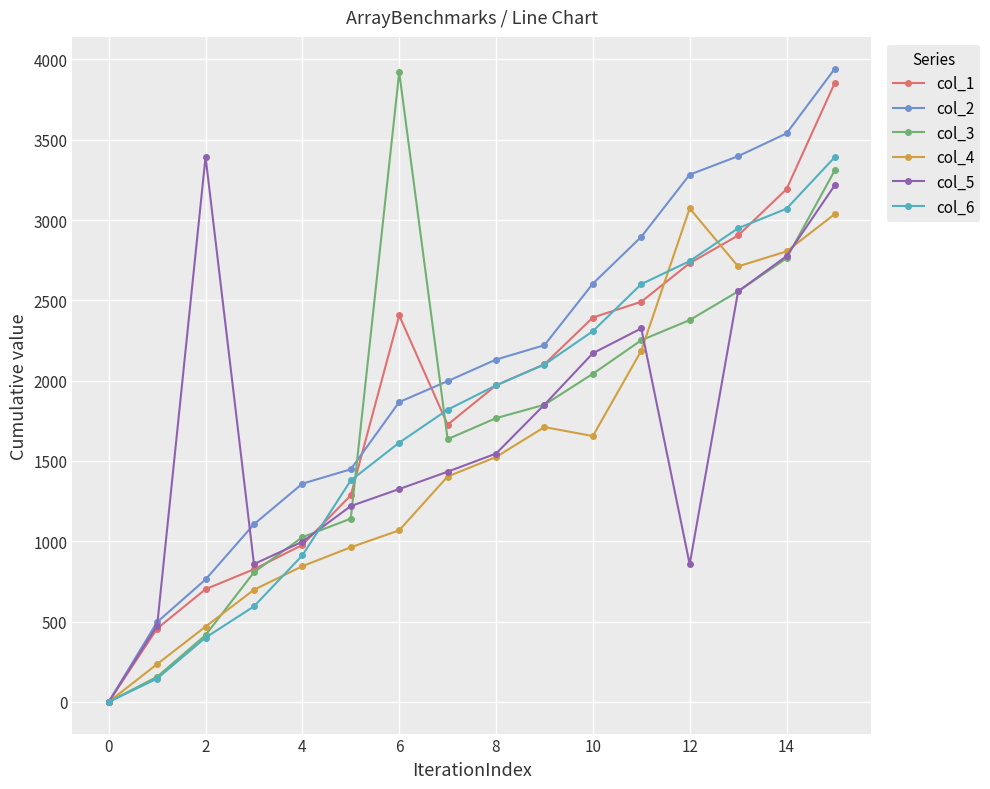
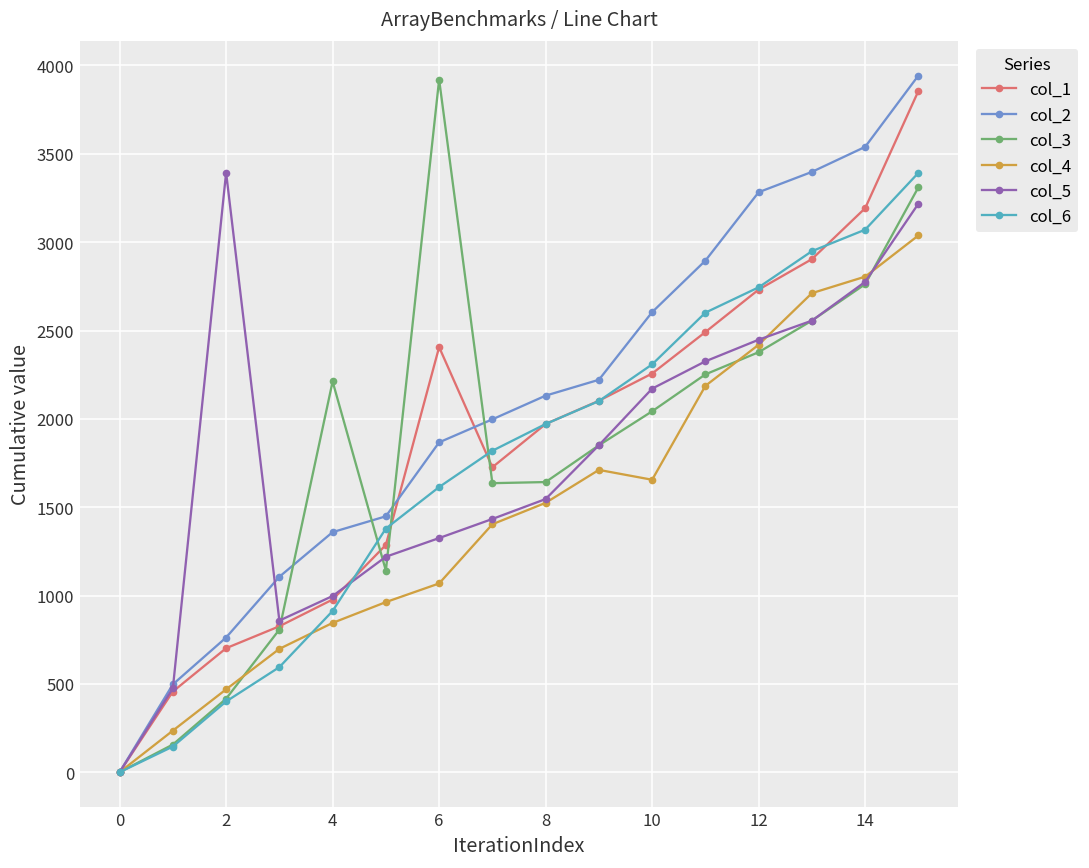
  {
    "col_1": {
      "2": 700,
      "4": 980,
      "6": 2410,
-     "10": 2390,
+     "10": 2260,
      "14": 3190
    },
    "col_3": {
-     "4": 1030,
+     "4": 2210,
      "6": 3920,
-     "8": 1770,
+     "8": 1640,
      "10": 2040,
      "12": 2380
    },
    "col_4": {
      "2": 470,
      "4": 850,
      "6": 1070,
      "8": 1520,
      "10": 1660,
-     "12": 3070,
+     "12": 2420,
      "14": 2800
    },
    "col_5": {
      "2": 3390,
      "4": 1000,
      "6": 1330,
      "8": 1550,
      "10": 2170,
-     "12": 860
+     "12": 2450
    }
  }
